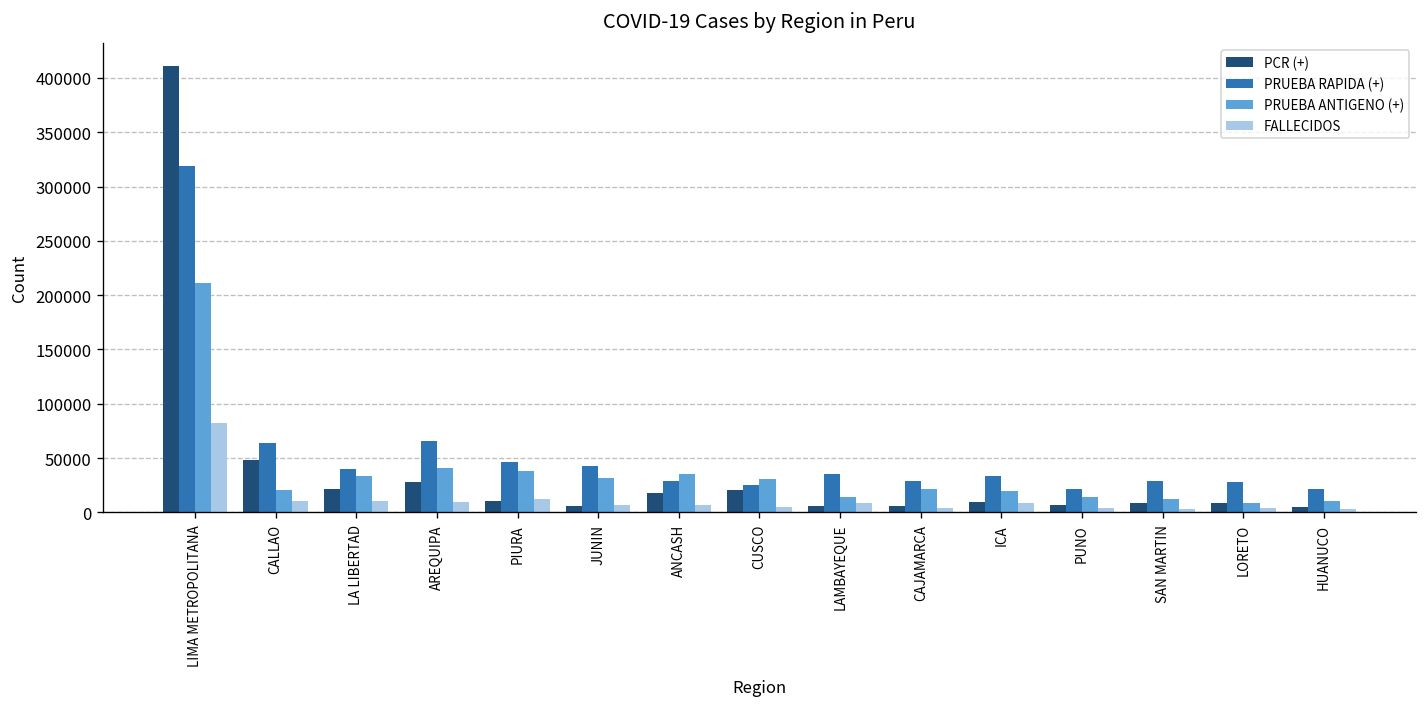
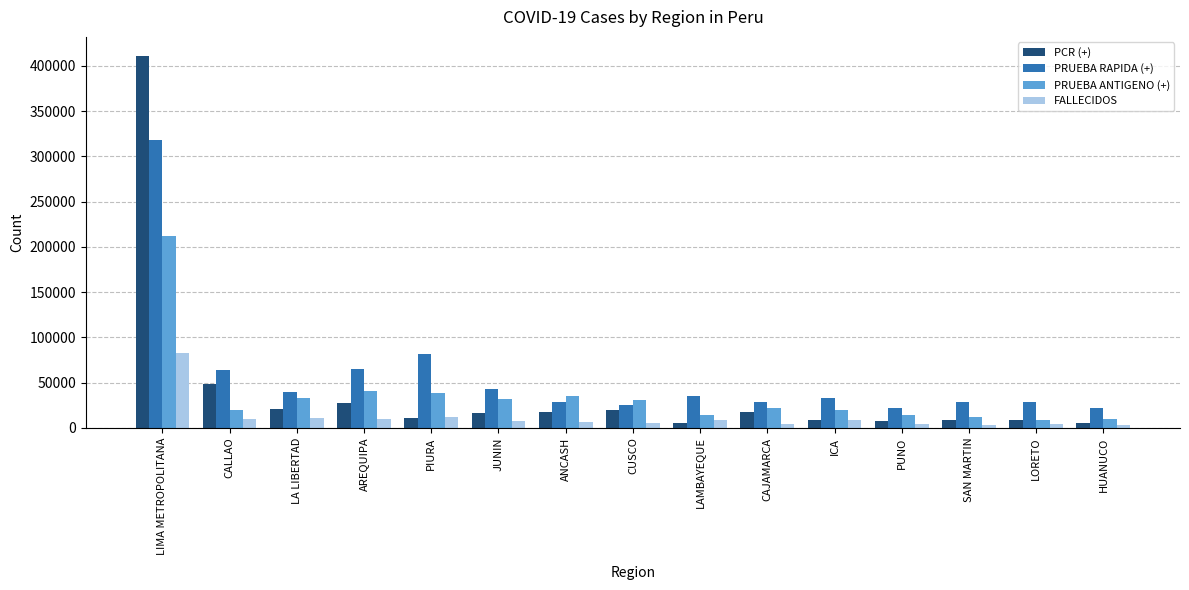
  {
    "PCR (+)": {
      "LIMA METROPOLITANA": 410000,
      "CALLAO": 50000,
      "LA LIBERTAD": 20000,
      "AREQUIPA": 30000,
      "PIURA": 10000,
-     "JUNIN": 10000,
+     "JUNIN": 20000,
      "ANCASH": 20000,
      "CUSCO": 20000,
      "LAMBAYEQUE": 10000,
-     "CAJAMARCA": 10000,
+     "CAJAMARCA": 20000,
      "ICA": 10000,
      "PUNO": 10000,
      "SAN MARTIN": 10000,
      "LORETO": 10000,
      "HUANUCO": 0
    },
    "PRUEBA RAPIDA (+)": {
      "LIMA METROPOLITANA": 320000,
      "CALLAO": 60000,
      "LA LIBERTAD": 40000,
      "AREQUIPA": 70000,
-     "PIURA": 50000,
+     "PIURA": 80000,
      "JUNIN": 40000,
      "ANCASH": 30000,
      "CUSCO": 30000,
      "LAMBAYEQUE": 40000,
      "CAJAMARCA": 30000,
      "ICA": 30000,
      "PUNO": 20000,
      "SAN MARTIN": 30000,
      "LORETO": 30000,
      "HUANUCO": 20000
    },
    "PRUEBA ANTIGENO (+)": {
      "LIMA METROPOLITANA": 210000,
      "CALLAO": 20000,
      "LA LIBERTAD": 30000,
      "AREQUIPA": 40000,
      "PIURA": 40000,
      "JUNIN": 30000,
      "ANCASH": 30000,
      "CUSCO": 30000,
      "LAMBAYEQUE": 10000,
      "CAJAMARCA": 20000,
      "ICA": 20000,
      "PUNO": 10000,
      "SAN MARTIN": 10000,
      "LORETO": 10000,
      "HUANUCO": 10000
    },
    "FALLECIDOS": {
      "LIMA METROPOLITANA": 80000,
      "CALLAO": 10000,
      "LA LIBERTAD": 10000,
      "AREQUIPA": 10000,
      "PIURA": 10000,
      "JUNIN": 10000,
      "ANCASH": 10000,
      "CUSCO": 0,
      "LAMBAYEQUE": 10000,
      "CAJAMARCA": 0,
      "ICA": 10000,
      "PUNO": 0,
      "SAN MARTIN": 0,
      "LORETO": 0
    }
  }
